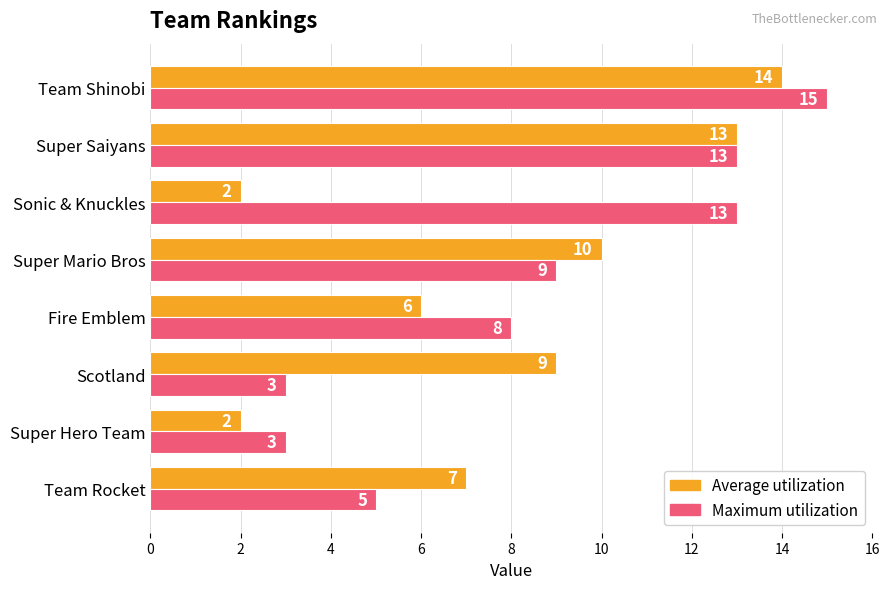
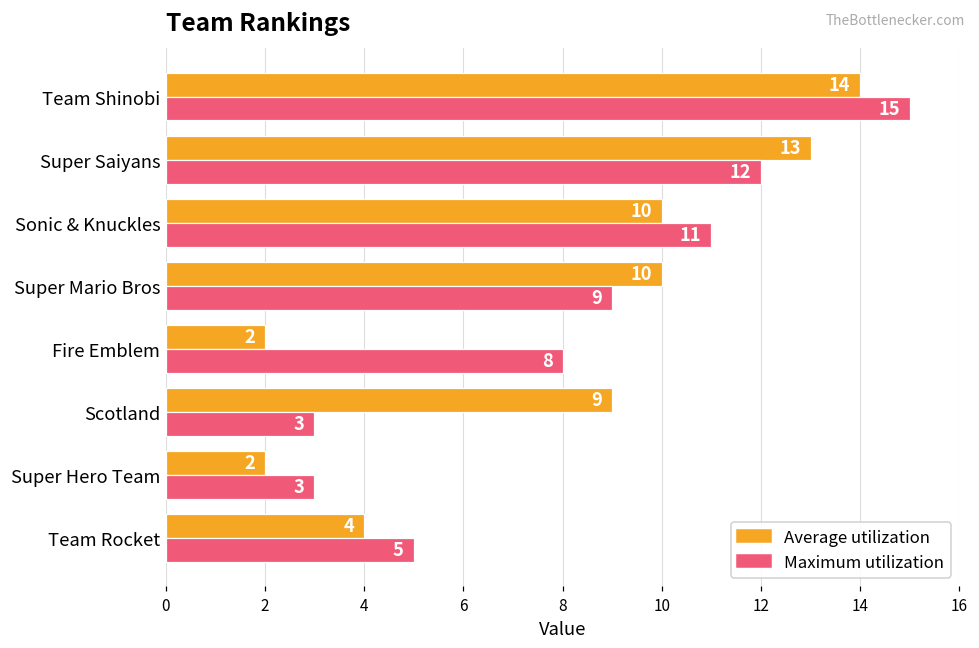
  {
    "Average utilization": {
      "Team Shinobi": 14,
      "Super Saiyans": 13,
-     "Sonic & Knuckles": 2,
+     "Sonic & Knuckles": 10,
      "Super Mario Bros": 10,
-     "Fire Emblem": 6,
+     "Fire Emblem": 2,
      "Scotland": 9,
      "Super Hero Team": 2,
-     "Team Rocket": 7
+     "Team Rocket": 4
    },
    "Maximum utilization": {
      "Team Shinobi": 15,
-     "Super Saiyans": 13,
-     "Sonic & Knuckles": 13,
+     "Super Saiyans": 12,
+     "Sonic & Knuckles": 11,
      "Super Mario Bros": 9,
      "Fire Emblem": 8,
      "Scotland": 3,
      "Super Hero Team": 3,
      "Team Rocket": 5
    }
  }
